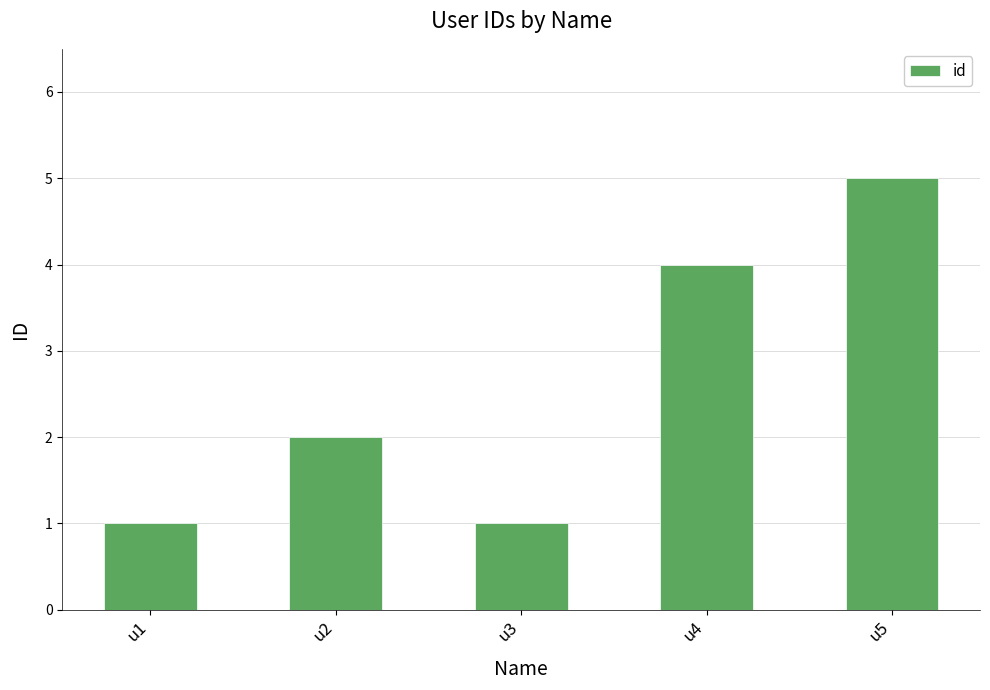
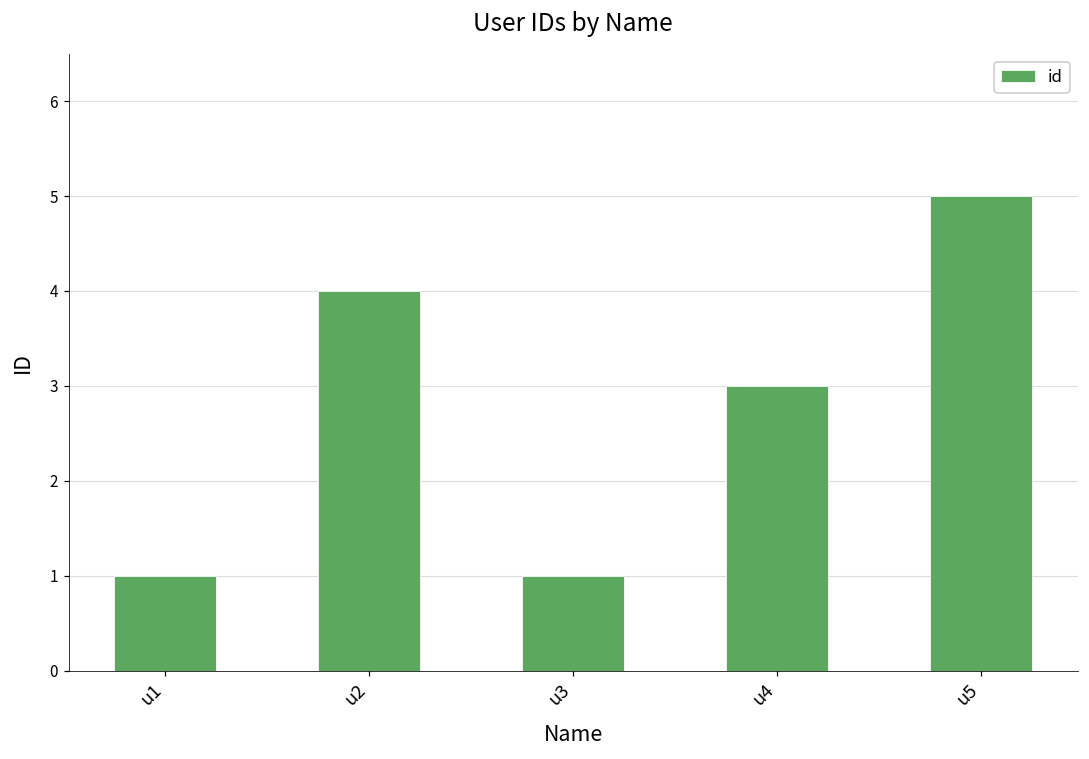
  {
    "u1": 1,
-   "u2": 2,
+   "u2": 4,
    "u3": 1,
-   "u4": 4,
+   "u4": 3,
    "u5": 5
  }
